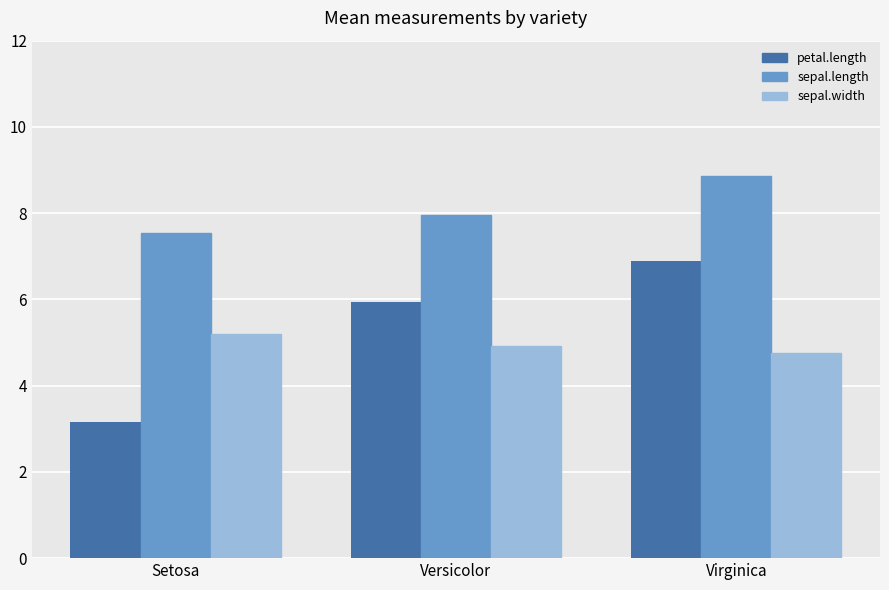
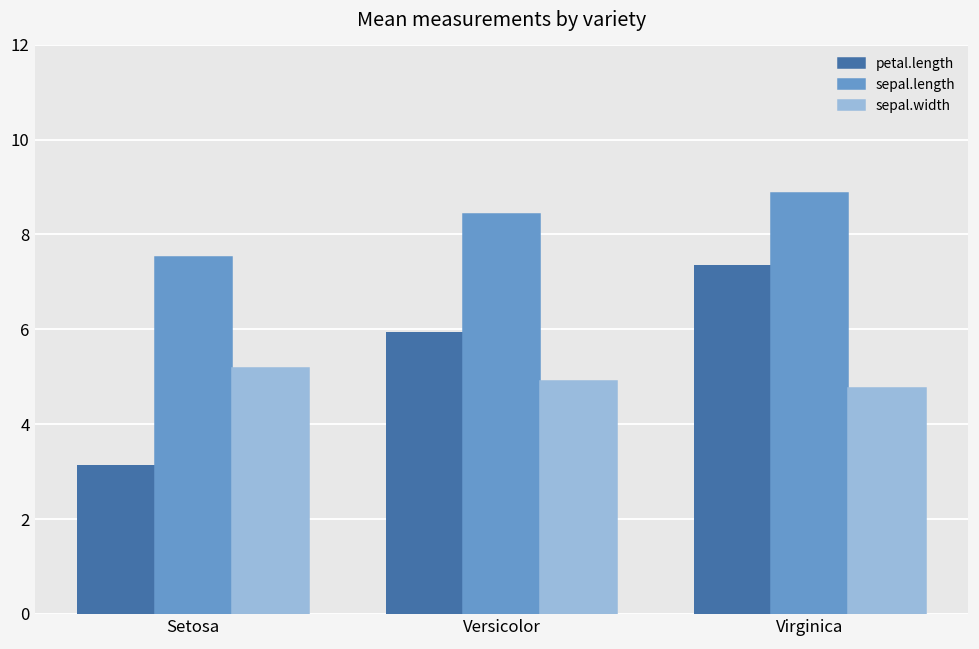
  {
    "petal.length": {
      "Setosa": 3.2,
      "Versicolor": 5.9,
-     "Virginica": 6.9
+     "Virginica": 7.4
    },
    "sepal.length": {
      "Setosa": 7.5,
-     "Versicolor": 8.0,
+     "Versicolor": 8.4,
      "Virginica": 8.9
    },
    "sepal.width": {
      "Setosa": 5.2,
      "Versicolor": 4.9,
      "Virginica": 4.8
    }
  }
